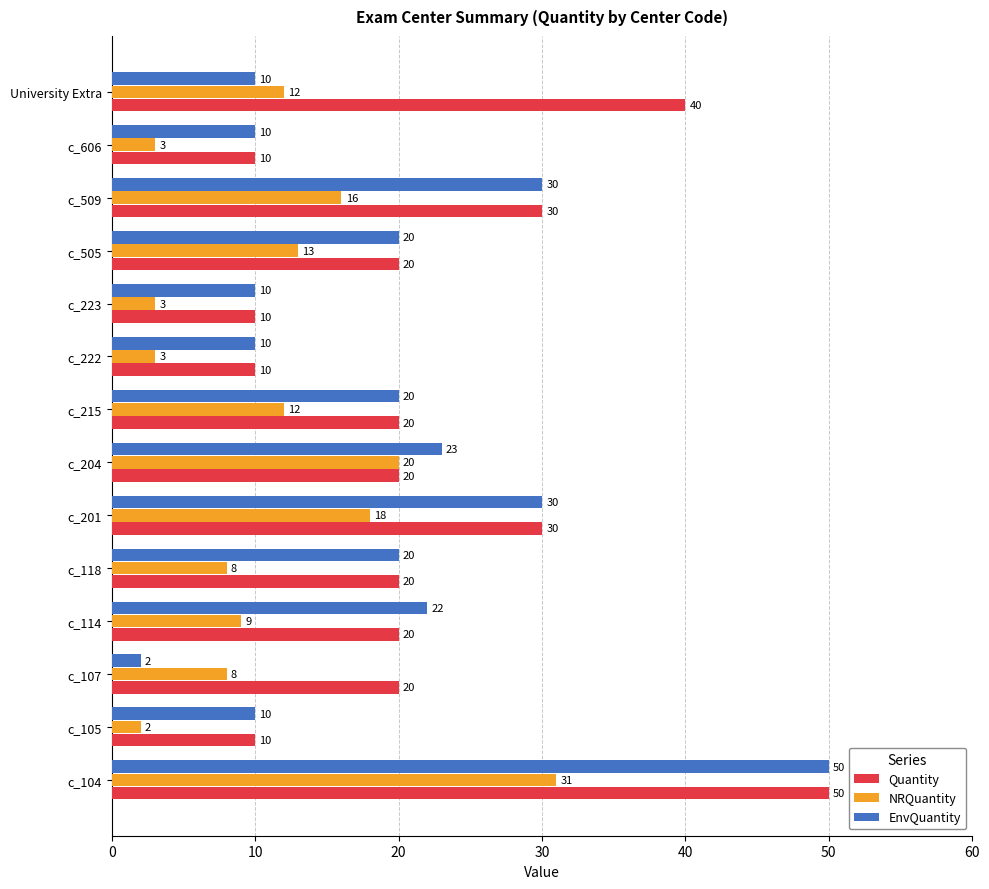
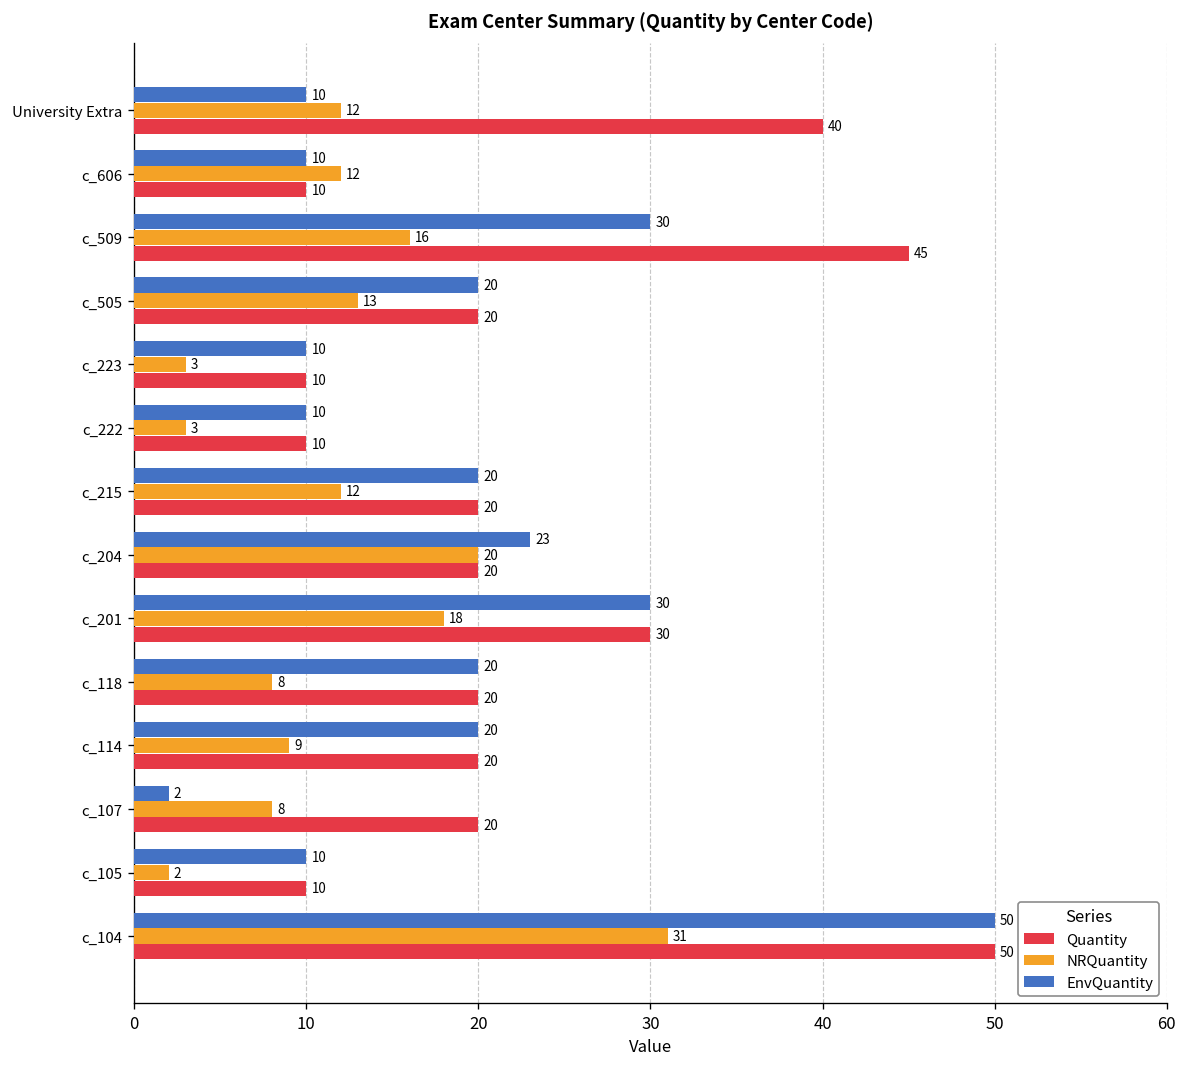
  {
    "Quantity": {
      "University Extra": 40,
      "c_606": 10,
-     "c_509": 30,
+     "c_509": 45,
      "c_505": 20,
      "c_223": 10,
      "c_222": 10,
      "c_215": 20,
      "c_204": 20,
      "c_201": 30,
      "c_118": 20,
      "c_114": 20,
      "c_107": 20,
      "c_105": 10,
      "c_104": 50
    },
    "NRQuantity": {
      "University Extra": 12,
-     "c_606": 3,
+     "c_606": 12,
      "c_509": 16,
      "c_505": 13,
      "c_223": 3,
      "c_222": 3,
      "c_215": 12,
      "c_204": 20,
      "c_201": 18,
      "c_118": 8,
      "c_114": 9,
      "c_107": 8,
      "c_105": 2,
      "c_104": 31
    },
    "EnvQuantity": {
      "University Extra": 10,
      "c_606": 10,
      "c_509": 30,
      "c_505": 20,
      "c_223": 10,
      "c_222": 10,
      "c_215": 20,
      "c_204": 23,
      "c_201": 30,
      "c_118": 20,
-     "c_114": 22,
+     "c_114": 20,
      "c_107": 2,
      "c_105": 10,
      "c_104": 50
    }
  }
